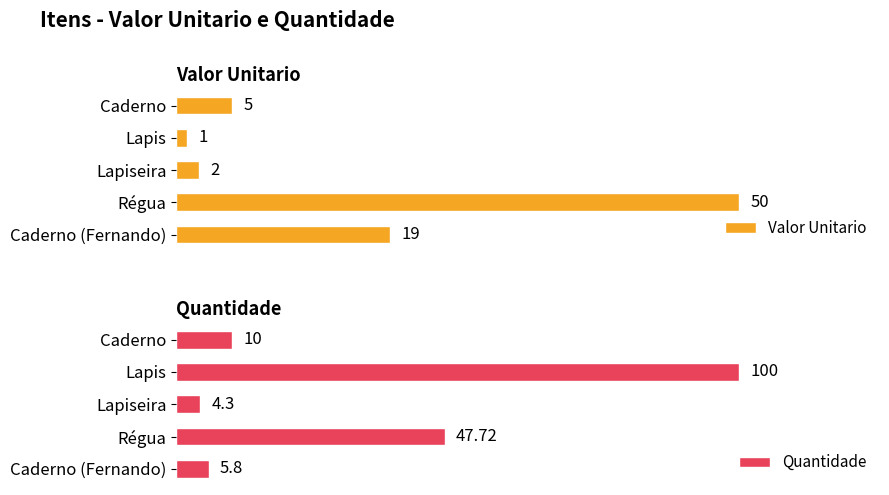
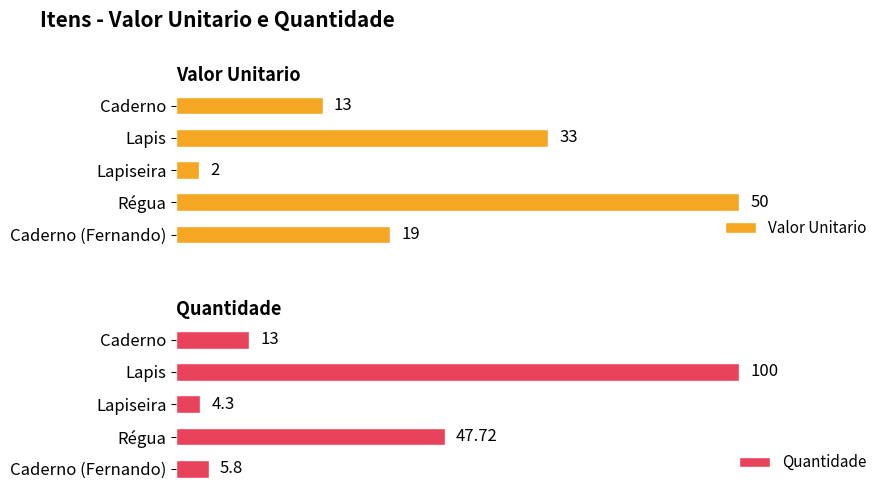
  {
    "Valor Unitario": {
-     "Caderno": 5,
-     "Lapis": 1,
+     "Caderno": 13,
+     "Lapis": 33,
      "Lapiseira": 2,
      "Régua": 50,
      "Caderno (Fernando)": 19
    },
    "Quantidade": {
-     "Caderno": 10,
+     "Caderno": 13,
      "Lapis": 100,
      "Lapiseira": 4.3,
      "Régua": 47.72,
      "Caderno (Fernando)": 5.8
    }
  }
